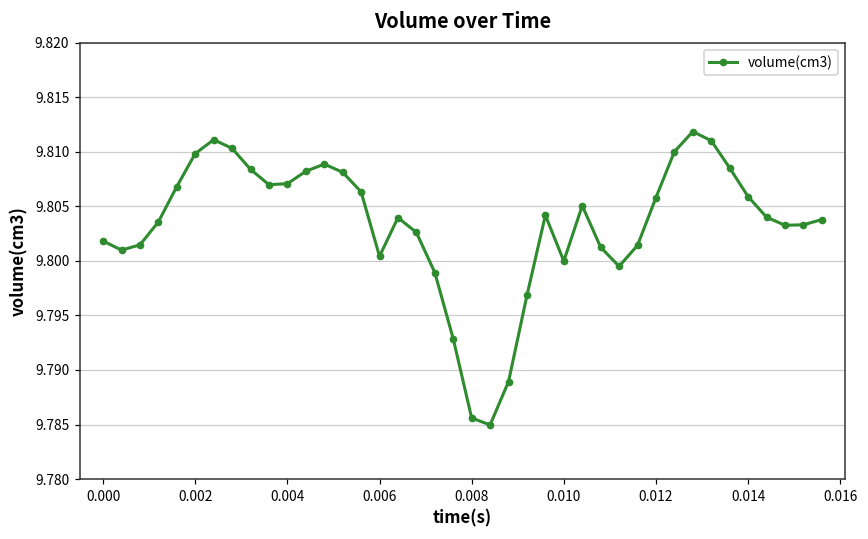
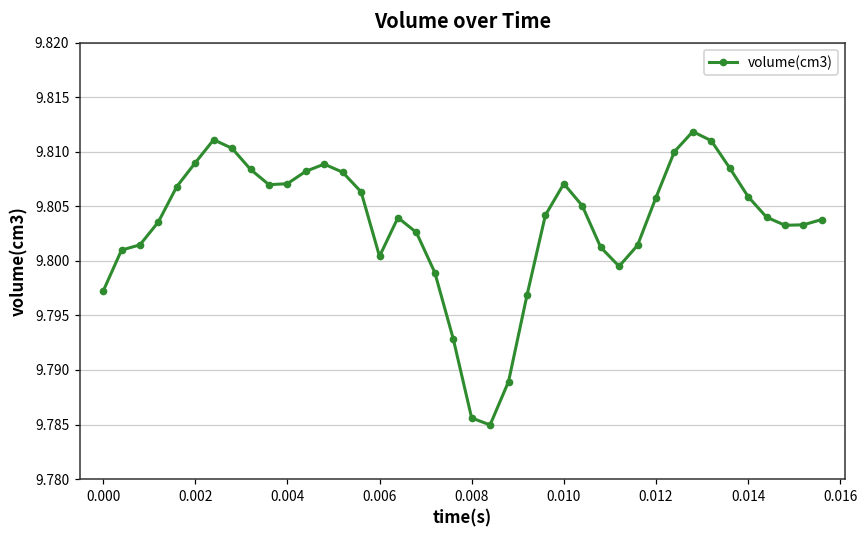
  {
-   "0.000": 9.802,
-   "0.002": 9.810,
+   "0.000": 9.797,
+   "0.002": 9.809,
    "0.004": 9.807,
    "0.006": 9.800,
    "0.008": 9.786,
-   "0.010": 9.800,
+   "0.010": 9.807,
    "0.012": 9.806,
    "0.014": 9.806
  }
